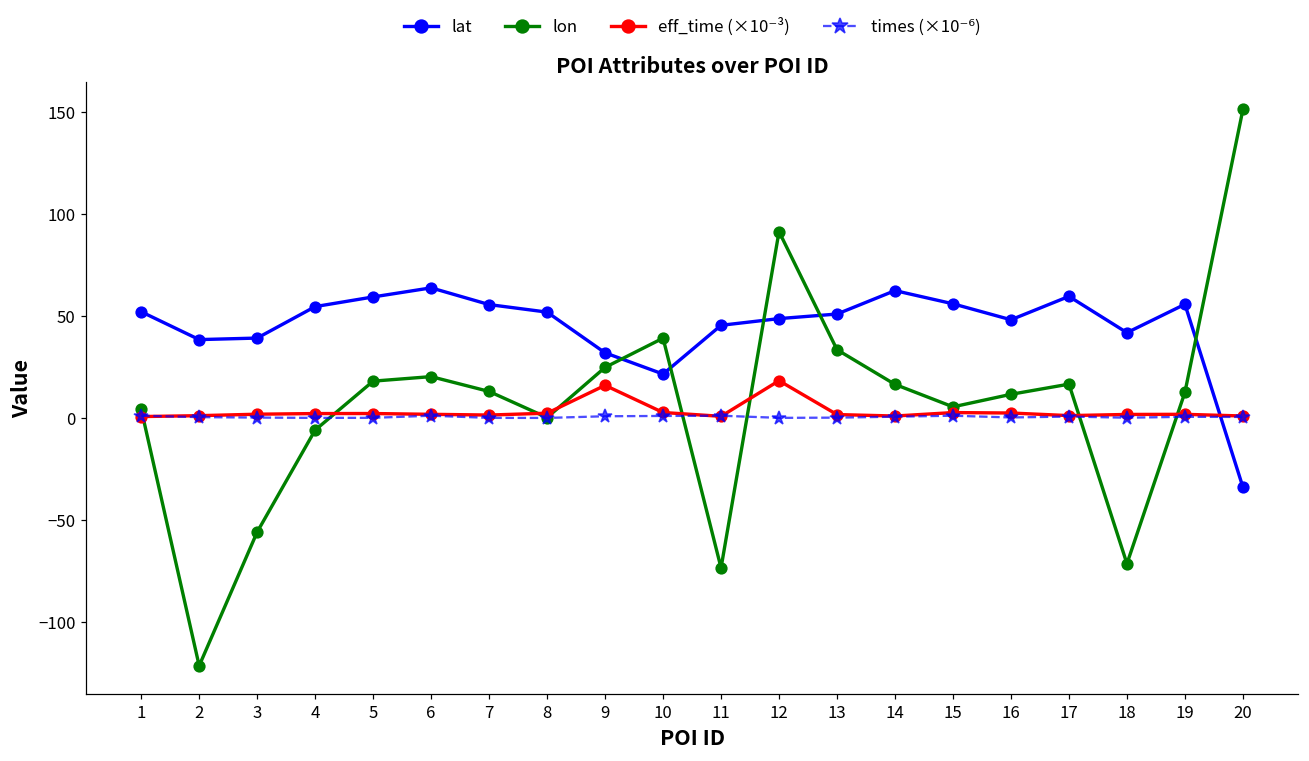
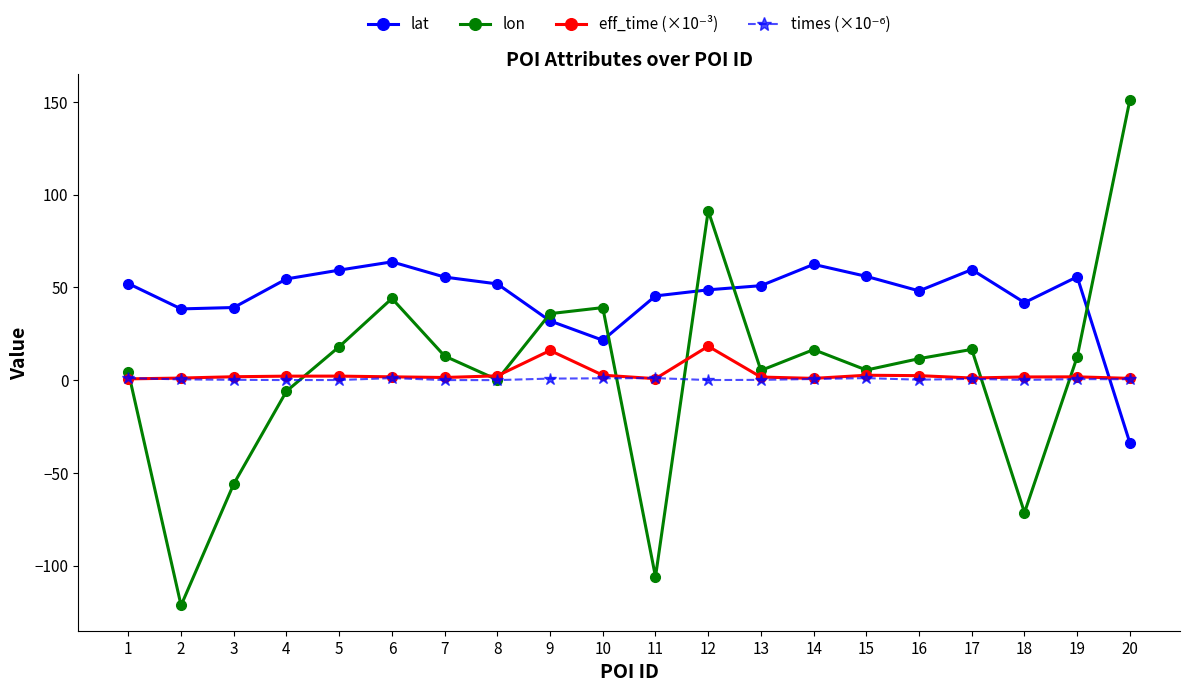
  {
    "lon": {
      "1": 4,
      "2": -121,
      "3": -56,
      "4": -6,
      "5": 18,
-     "6": 20,
+     "6": 44,
      "7": 13,
-     "9": 25,
+     "9": 36,
      "10": 39,
-     "11": -73,
+     "11": -106,
      "12": 91,
-     "13": 33,
+     "13": 5,
      "14": 16,
      "15": 5,
      "16": 12,
      "17": 17,
      "18": -71,
      "19": 13,
      "20": 151
    },
    "eff_time (×10⁻³)": {
      "3": 2,
      "4": 2,
      "5": 2,
      "7": 1,
      "8": 2,
      "9": 16,
      "10": 3,
      "12": 18,
      "13": 2,
      "15": 3,
      "16": 2,
      "18": 2
    }
  }
